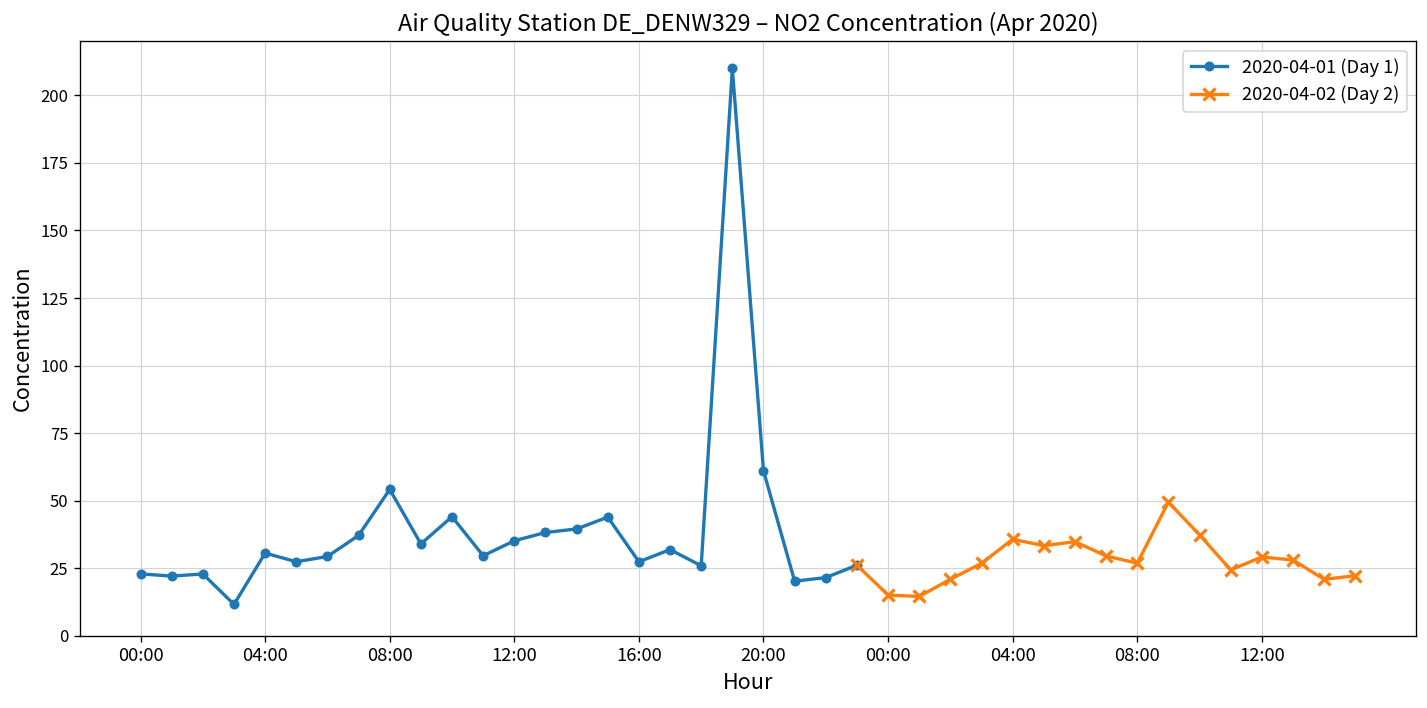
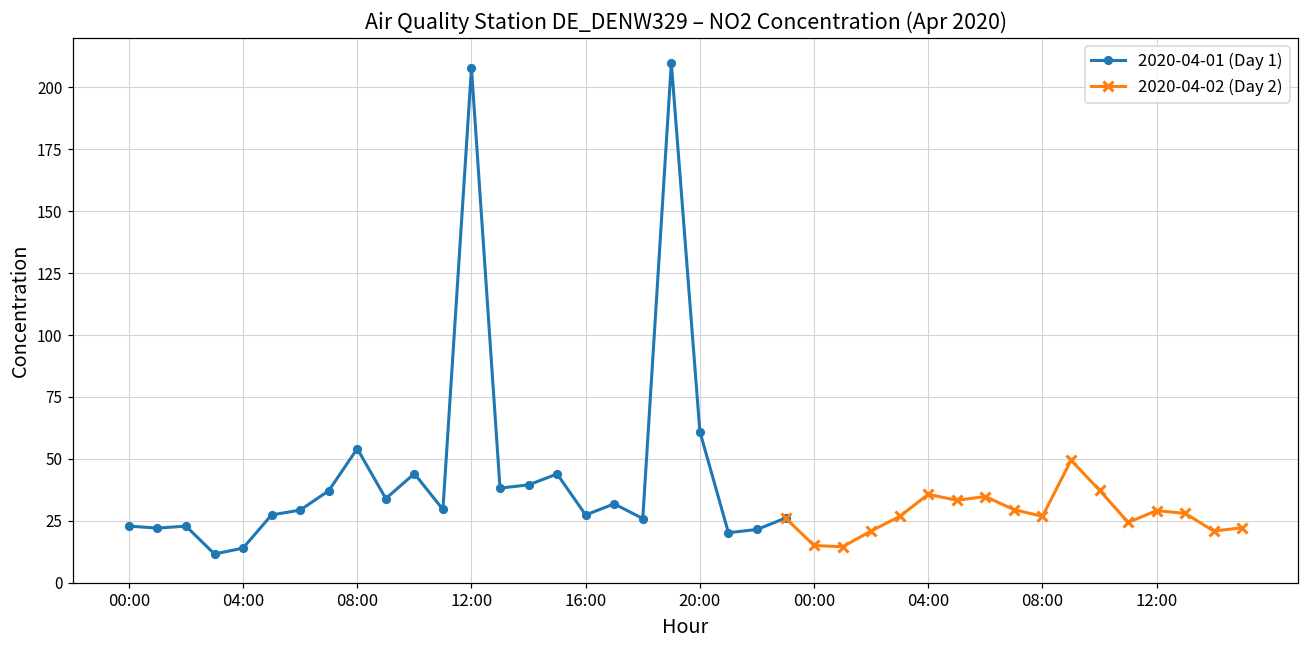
  {
    "2020-04-01 (Day 1)": {
      "00:00": 23,
-     "04:00": 31,
+     "04:00": 14,
      "08:00": 54,
-     "12:00": 35,
+     "12:00": 208,
      "16:00": 27,
      "20:00": 61
    },
    "2020-04-02 (Day 2)": {
      "00:00": 15,
      "04:00": 36,
      "08:00": 27,
      "12:00": 29
    }
  }
